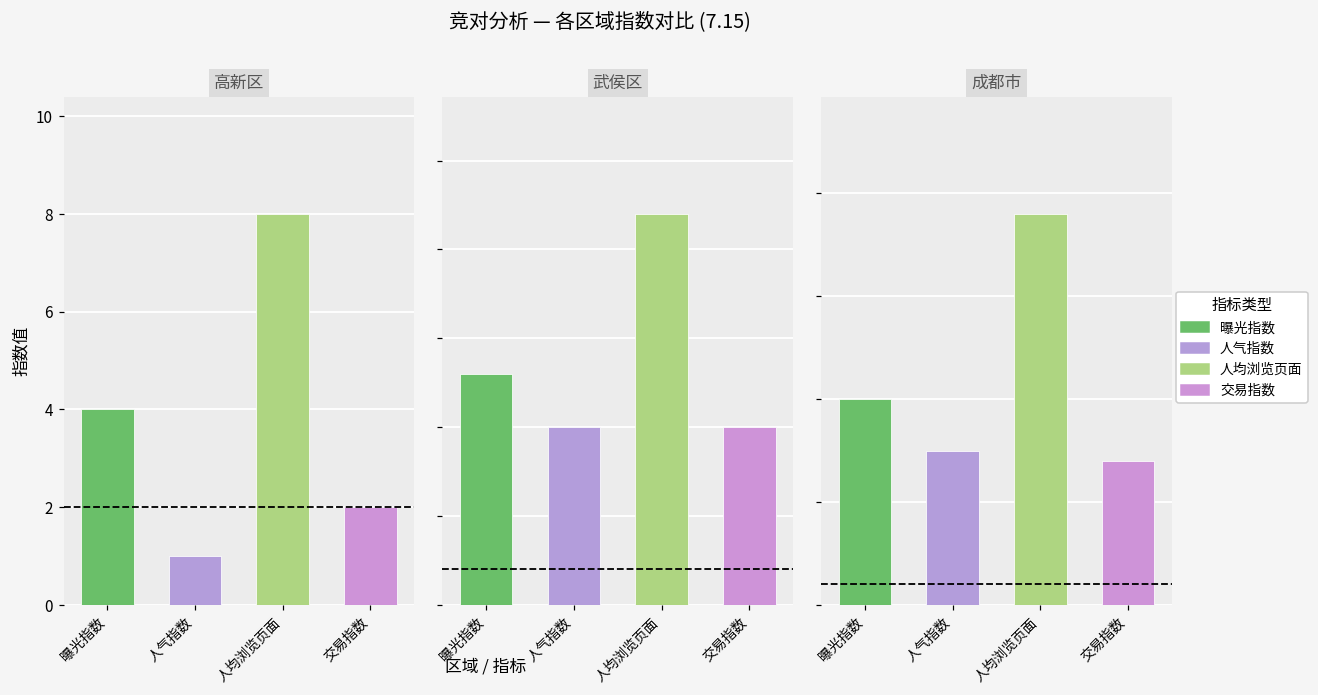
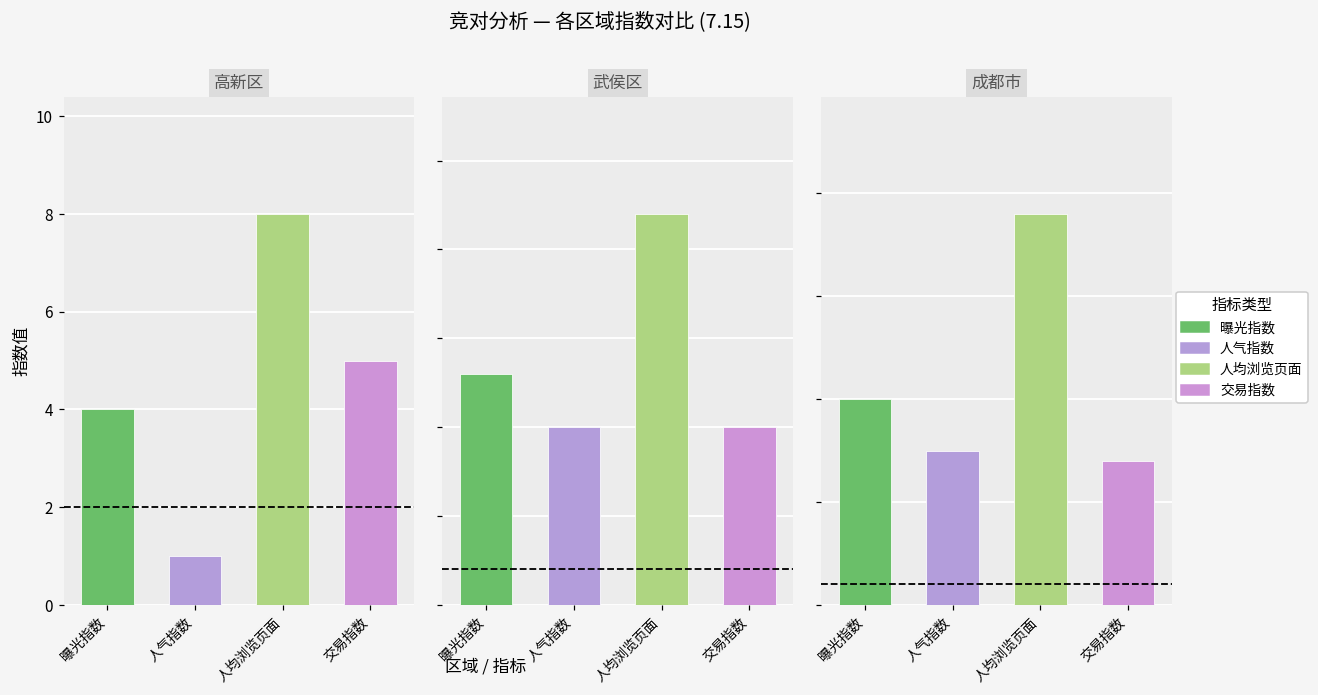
  {
    "高新区": {
      "曝光指数": 4,
      "人气指数": 1,
      "人均浏览页面": 8,
-     "交易指数": 2
+     "交易指数": 5
    }
  }
